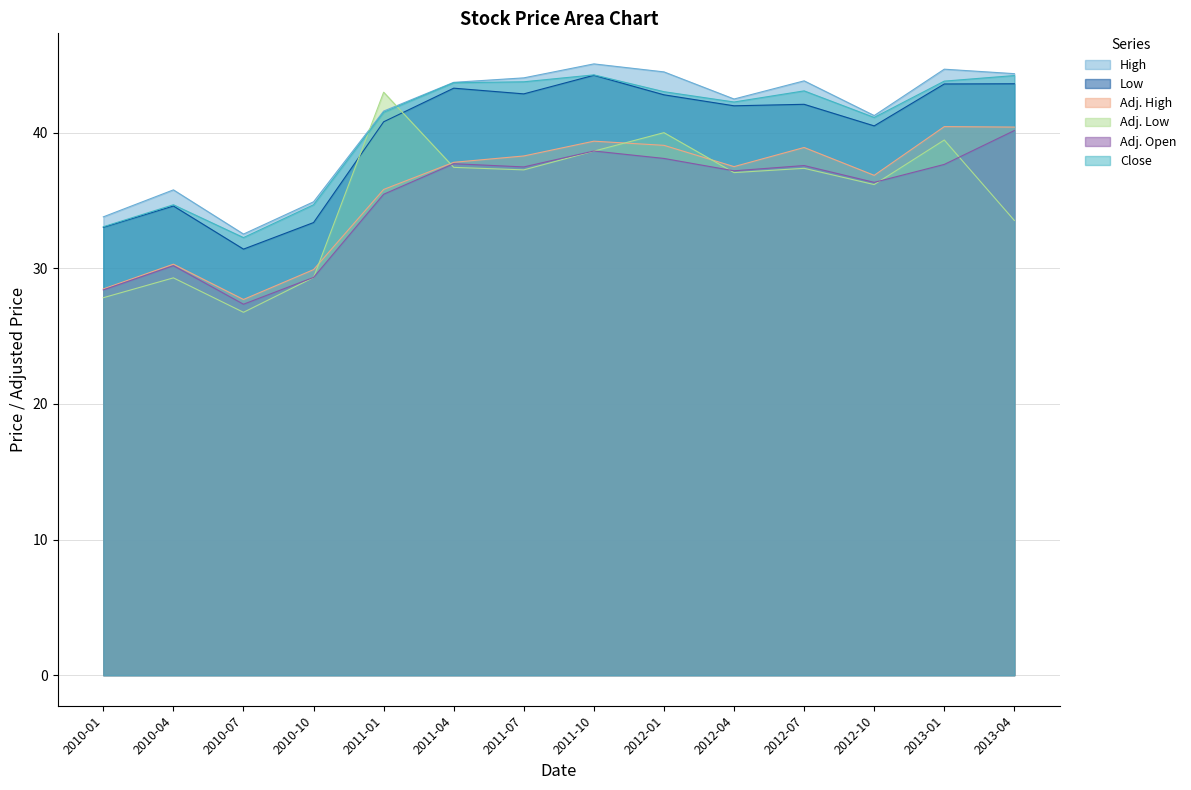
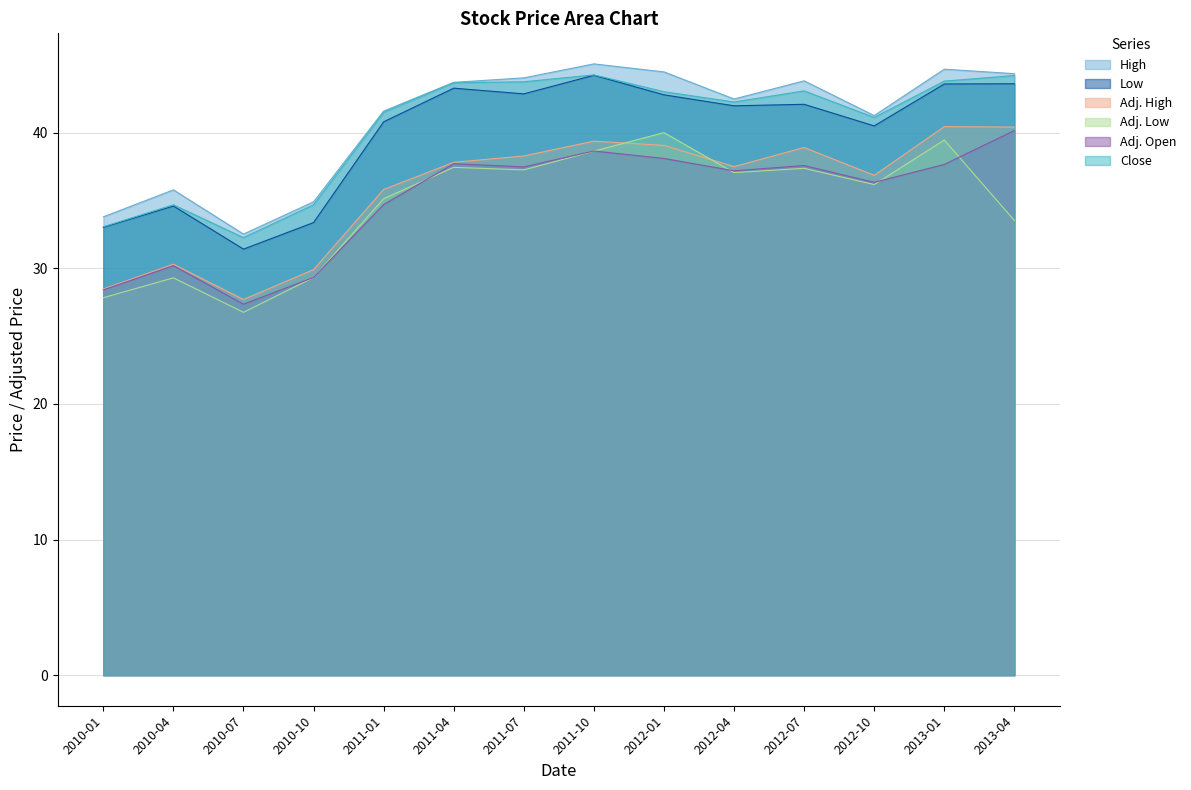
  {
    "Low": {
      "2010-07": 31.4,
      "2010-10": 33.4,
      "2011-01": 40.8,
      "2011-04": 43.3,
      "2011-07": 42.9,
      "2012-01": 42.8,
      "2012-04": 42.0,
      "2012-07": 42.1,
      "2012-10": 40.5,
      "2013-01": 43.6,
      "2013-04": 43.6
    },
    "Adj. High": {
      "2010-07": 27.7,
      "2010-10": 29.9,
      "2011-01": 35.8,
      "2011-07": 38.3,
      "2011-10": 39.4,
      "2012-01": 39.1,
      "2012-04": 37.5,
      "2012-07": 38.9,
      "2012-10": 36.9,
      "2013-01": 40.5,
      "2013-04": 40.4
    },
    "Adj. Low": {
      "2010-01": 27.8,
      "2010-04": 29.3,
      "2010-07": 26.8,
-     "2011-01": 43.0,
+     "2011-01": 35.1,
      "2011-04": 37.5,
      "2011-07": 37.3,
      "2012-01": 40.0,
      "2012-07": 37.4,
      "2013-01": 39.5,
      "2013-04": 33.5
    },
    "Adj. Open": {
      "2010-07": 27.4,
-     "2011-01": 35.5,
+     "2011-01": 34.7,
      "2011-07": 37.5,
      "2012-01": 38.1,
      "2012-07": 37.6,
      "2013-01": 37.7,
      "2013-04": 40.2
    }
  }
